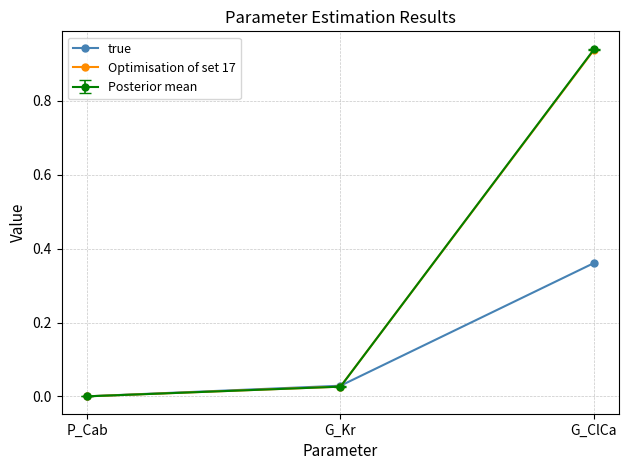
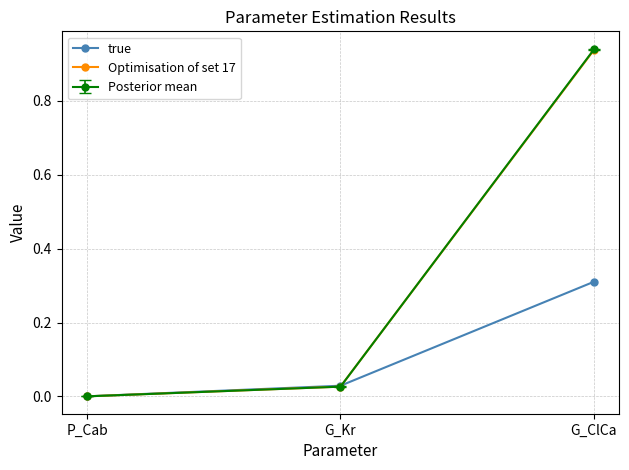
  {
    "true": {
-     "G_ClCa": 0.36
+     "G_ClCa": 0.31
    }
  }
